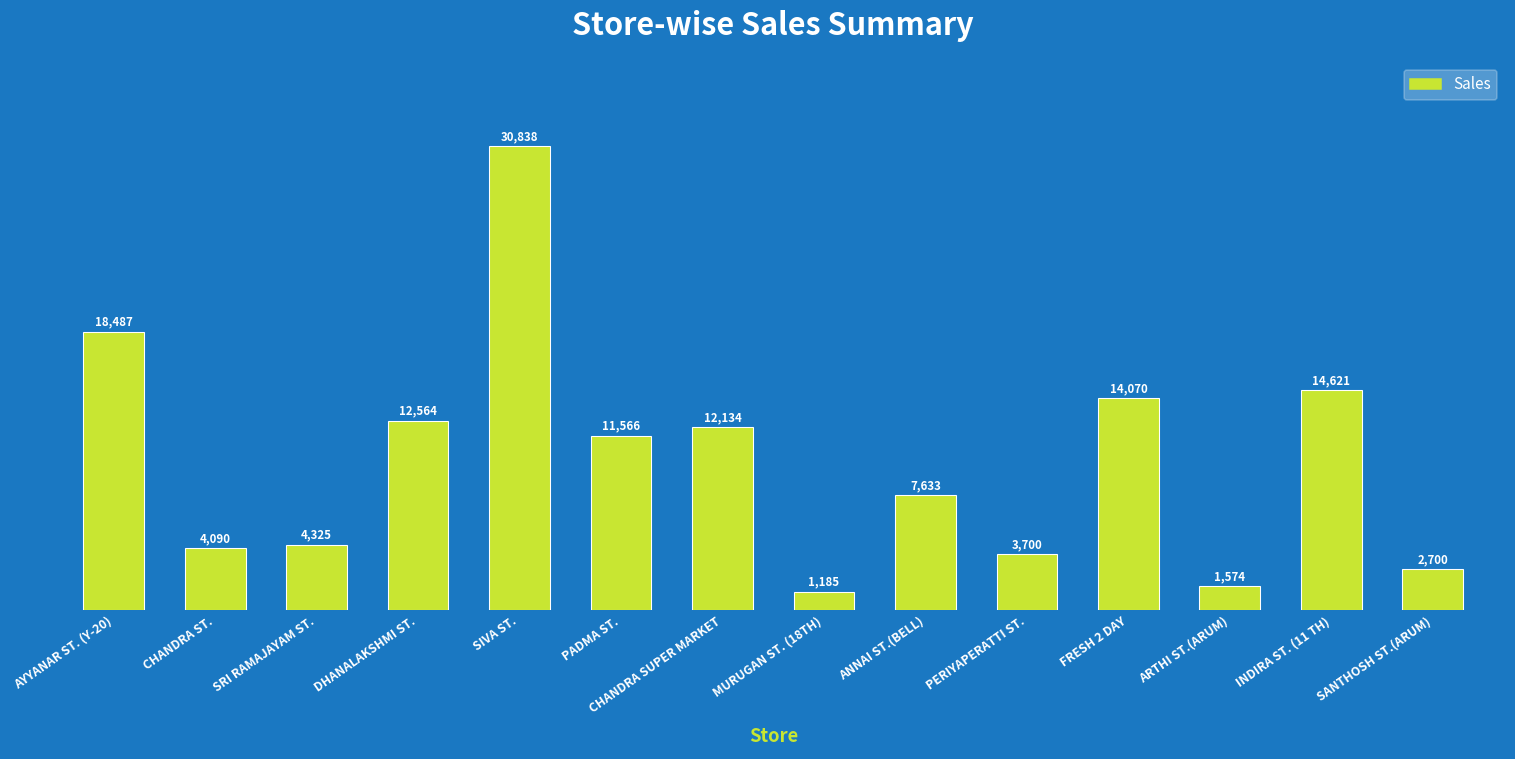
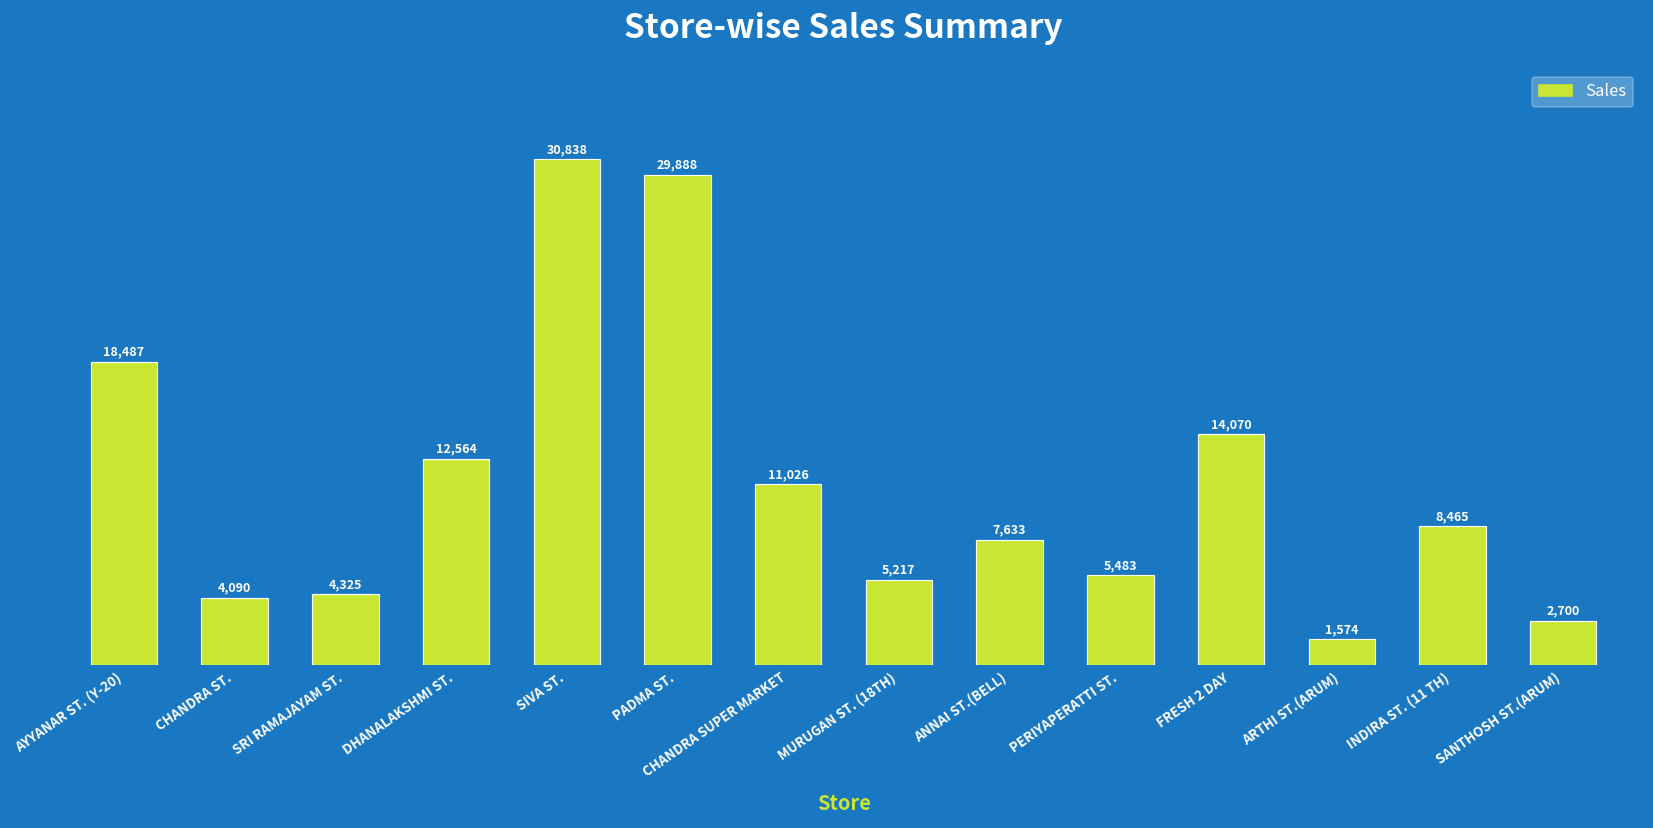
  {
    "AYYANAR ST. (Y-20)": "18,487",
    "CHANDRA ST.": "4,090",
    "SRI RAMAJAYAM ST.": "4,325",
    "DHANALAKSHMI ST.": "12,564",
    "SIVA ST.": "30,838",
-   "PADMA ST.": "11,566",
-   "CHANDRA SUPER MARKET": "12,134",
-   "MURUGAN ST. (18TH)": "1,185",
+   "PADMA ST.": "29,888",
+   "CHANDRA SUPER MARKET": "11,026",
+   "MURUGAN ST. (18TH)": "5,217",
    "ANNAI ST.(BELL)": "7,633",
-   "PERIYAPERATTI ST.": "3,700",
+   "PERIYAPERATTI ST.": "5,483",
    "FRESH 2 DAY": "14,070",
    "ARTHI ST.(ARUM)": "1,574",
-   "INDIRA ST. (11 TH)": "14,621",
+   "INDIRA ST. (11 TH)": "8,465",
    "SANTHOSH ST.(ARUM)": "2,700"
  }
